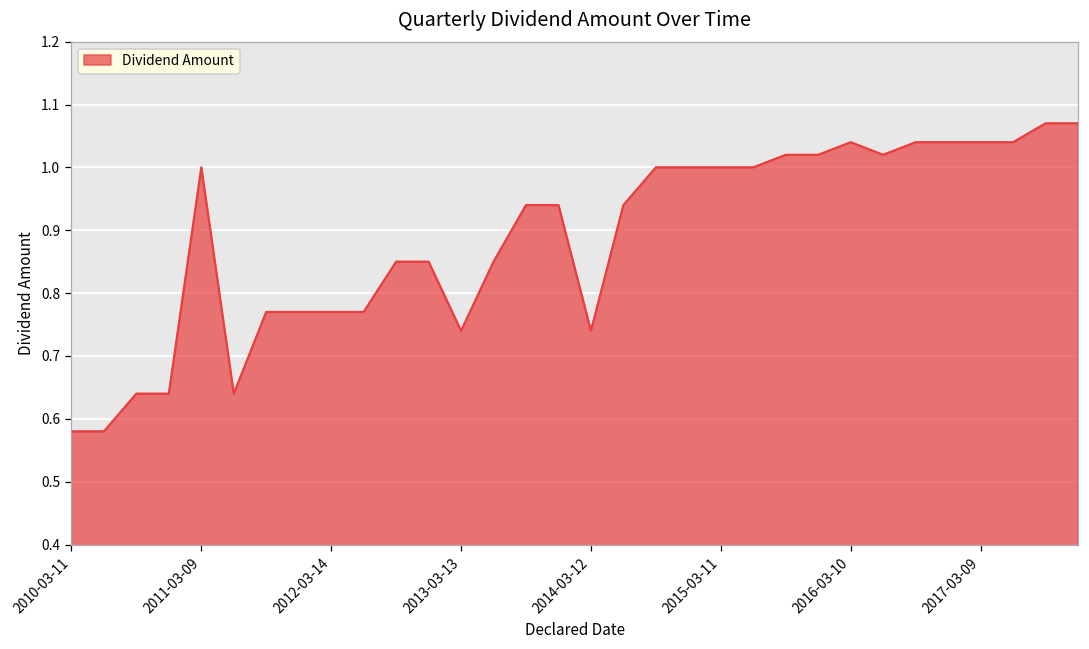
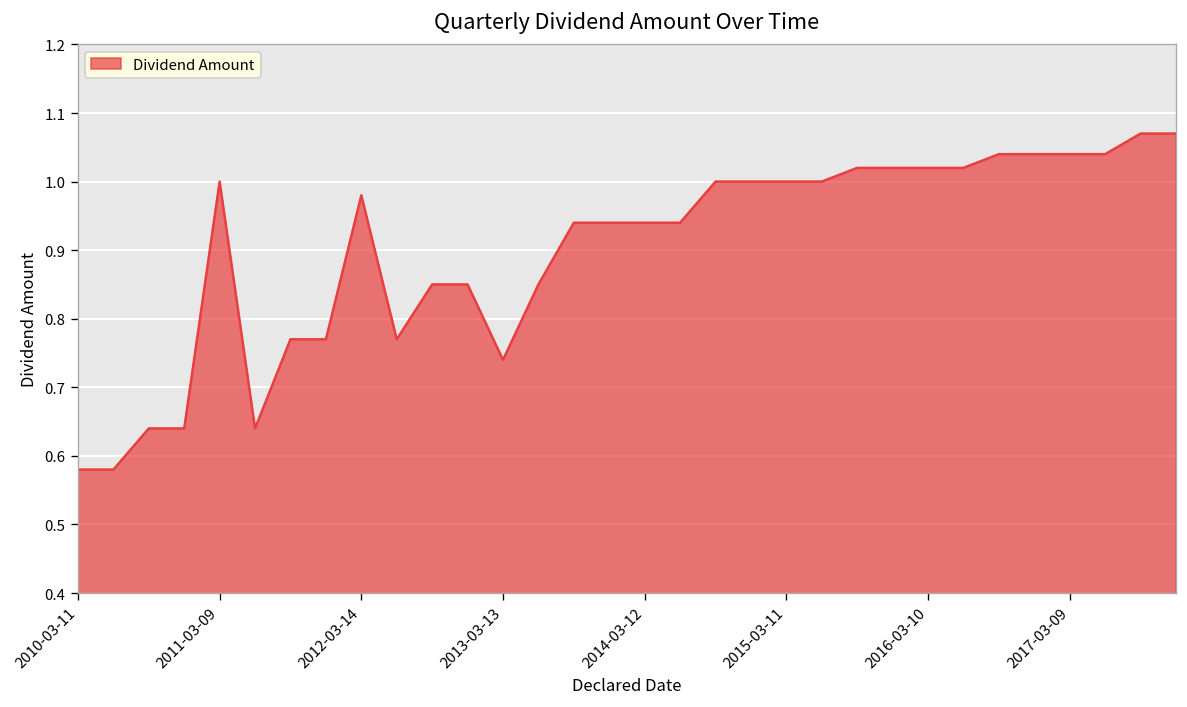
  {
    "2010-03-11": 0.58,
    "2011-03-09": 1.00,
-   "2012-03-14": 0.77,
+   "2012-03-14": 0.98,
    "2013-03-13": 0.74,
-   "2014-03-12": 0.74,
+   "2014-03-12": 0.94,
    "2015-03-11": 1.00,
-   "2016-03-10": 1.04,
+   "2016-03-10": 1.02,
    "2017-03-09": 1.04
  }
